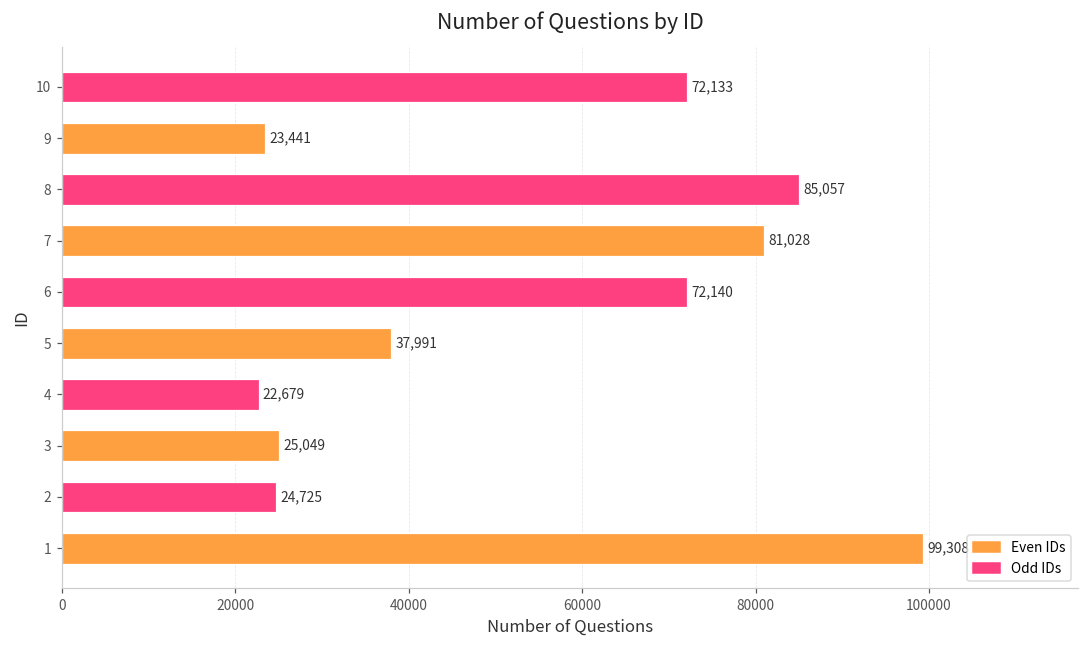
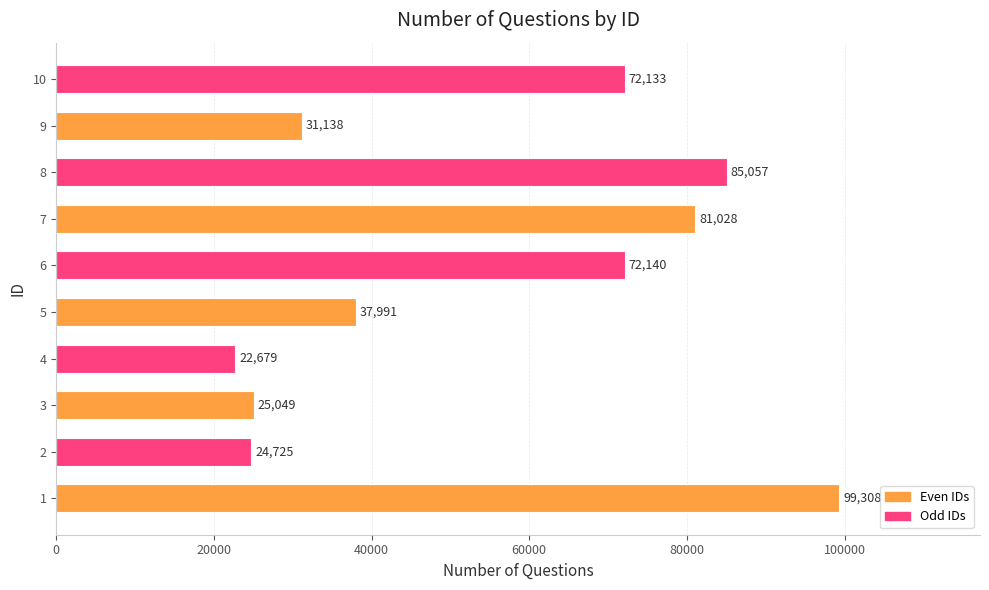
  {
    "10": "72,133",
-   "9": "23,441",
+   "9": "31,138",
    "8": "85,057",
    "7": "81,028",
    "6": "72,140",
    "5": "37,991",
    "4": "22,679",
    "3": "25,049",
    "2": "24,725"
  }
